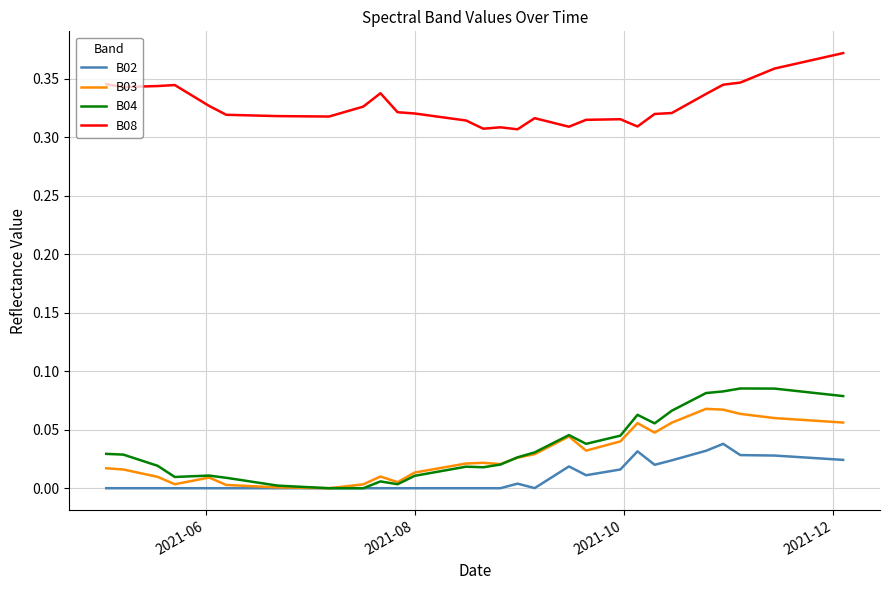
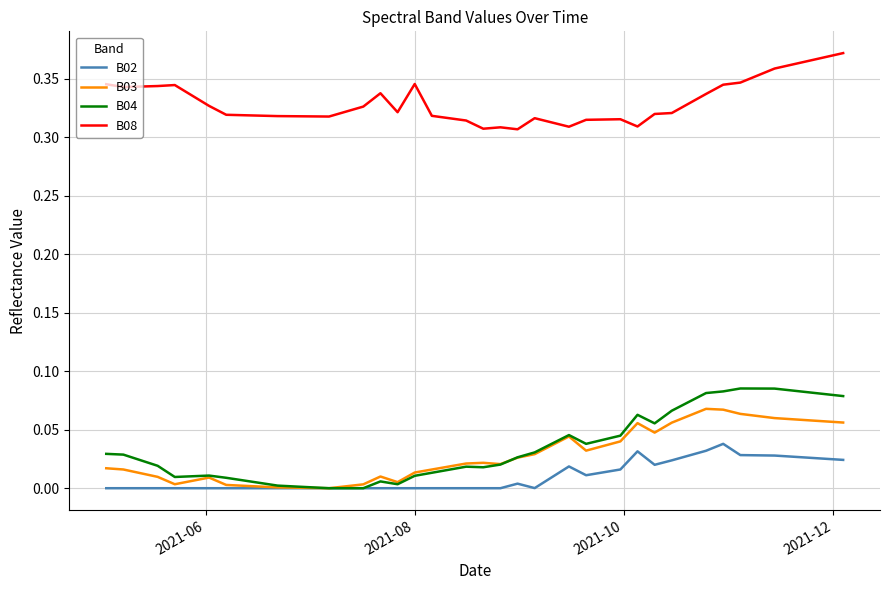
  {
    "B02": {
      "2021-08": 0.000
    },
    "B03": {
      "2021-08": 0.014
    },
    "B04": {
      "2021-08": 0.011
    },
    "B08": {
-     "2021-08": 0.320
+     "2021-08": 0.345
    }
  }
